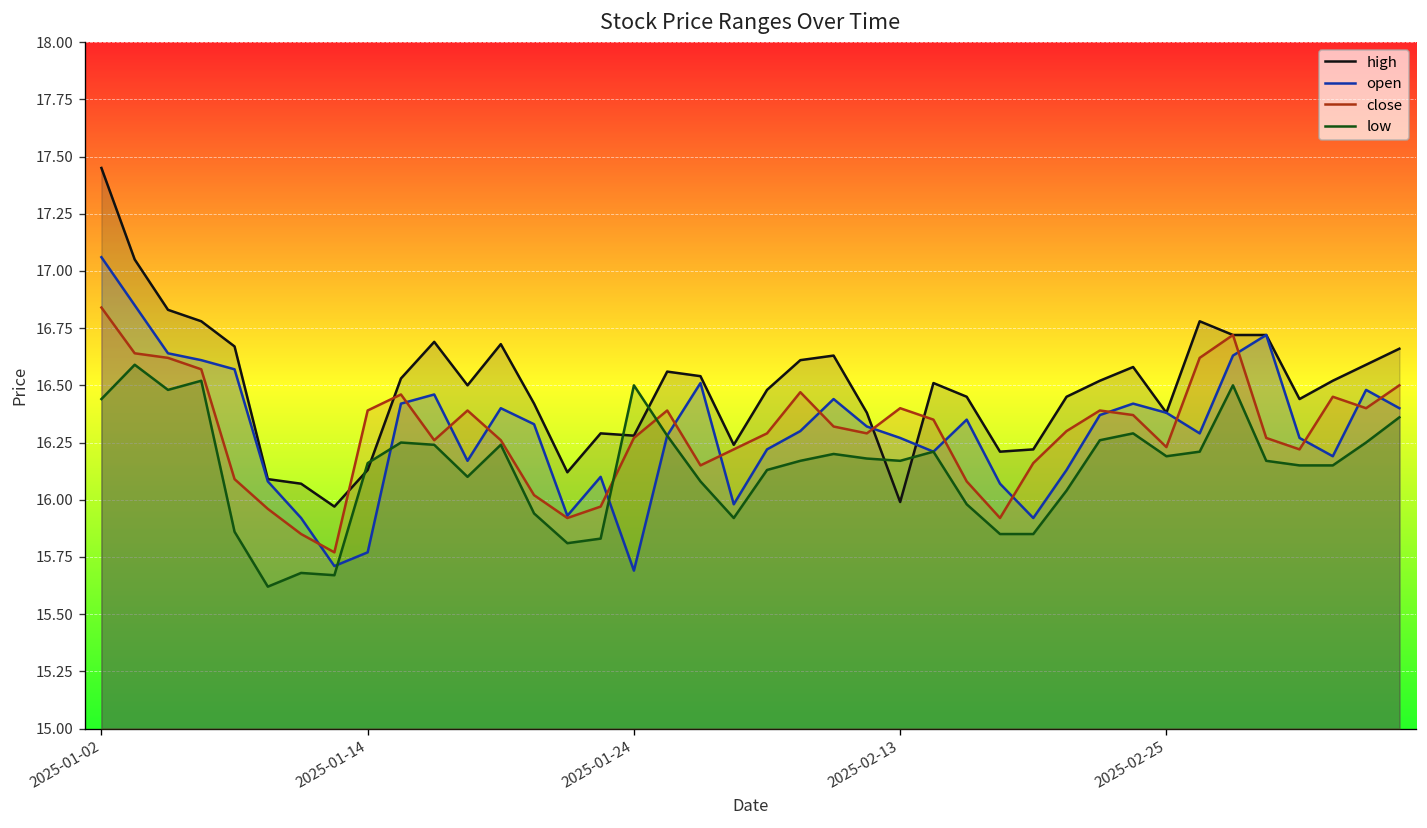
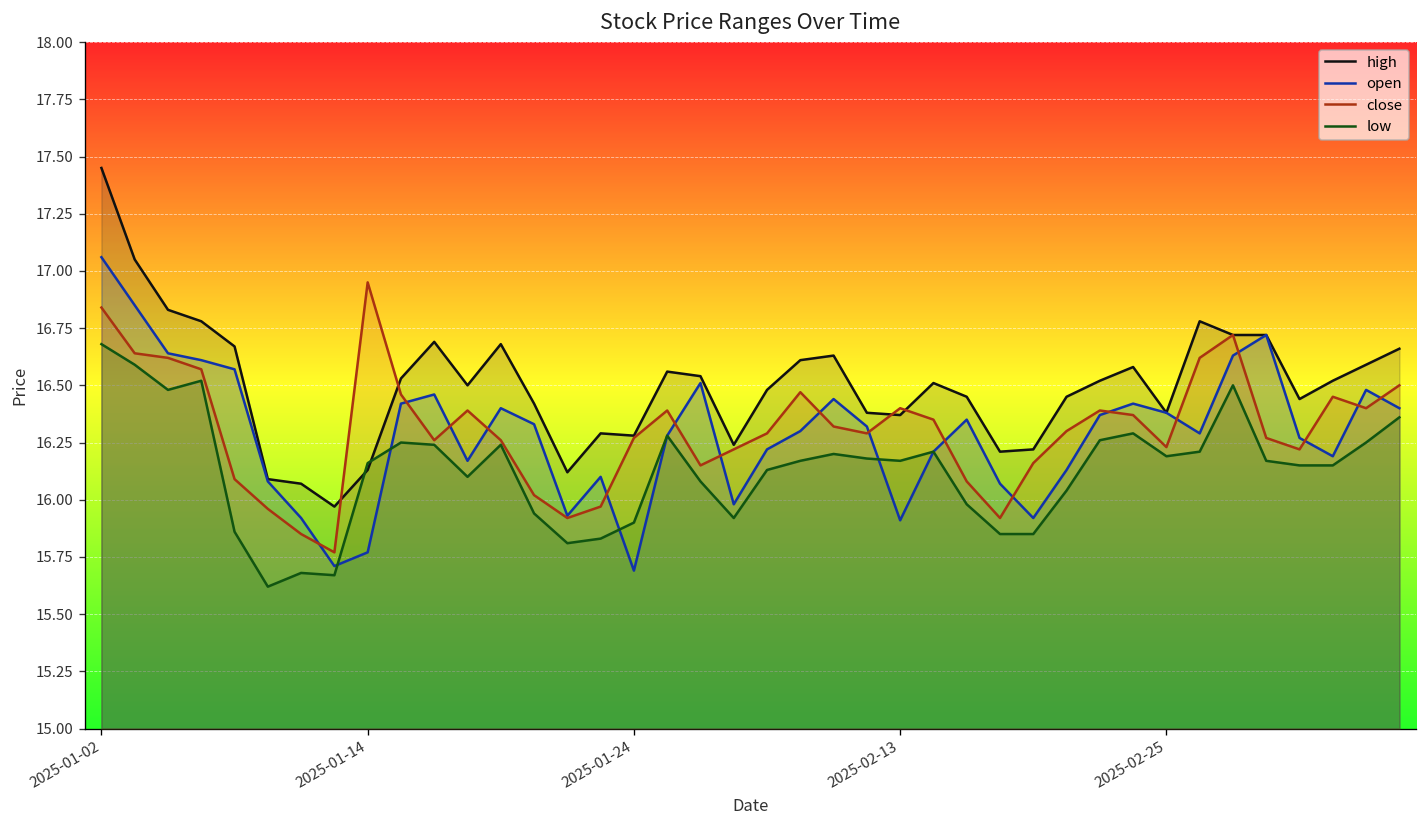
  {
    "high": {
      "2025-01-02": 17.45,
      "2025-01-14": 16.13,
-     "2025-02-13": 15.99
+     "2025-02-13": 16.37
    },
    "open": {
      "2025-01-02": 17.06,
      "2025-01-14": 15.77,
      "2025-01-24": 15.69,
-     "2025-02-13": 16.27
+     "2025-02-13": 15.91
    },
    "close": {
      "2025-01-02": 16.84,
-     "2025-01-14": 16.39,
+     "2025-01-14": 16.95,
      "2025-02-13": 16.40,
      "2025-02-25": 16.23
    },
    "low": {
-     "2025-01-02": 16.44,
+     "2025-01-02": 16.68,
      "2025-01-14": 16.16,
-     "2025-01-24": 16.5,
+     "2025-01-24": 15.9,
      "2025-02-13": 16.17,
      "2025-02-25": 16.19
    }
  }
